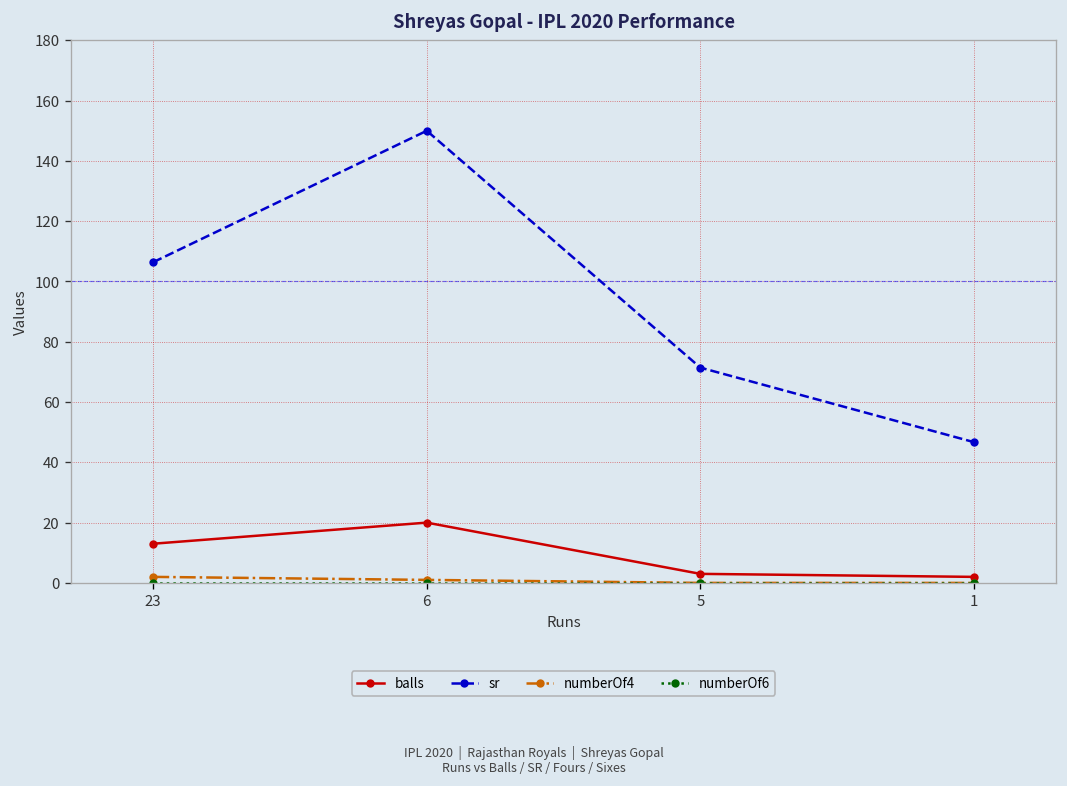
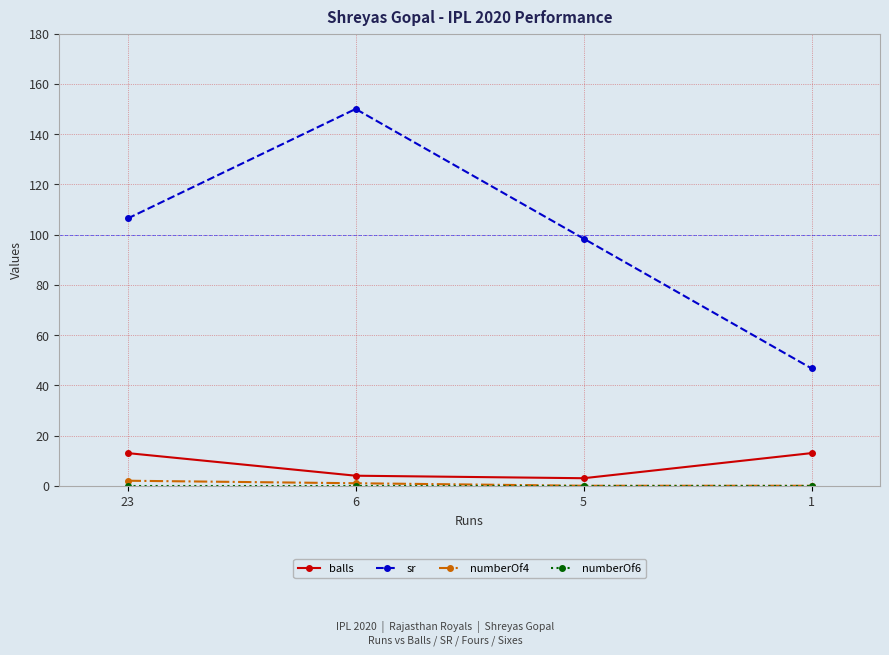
  {
    "balls": {
      "23": 13,
-     "6": 20,
+     "6": 4,
      "5": 3,
-     "1": 2
+     "1": 13
    },
    "sr": {
      "23": 106,
      "6": 150,
-     "5": 71,
+     "5": 98,
      "1": 47
    },
    "numberOf4": {
      "23": 2,
      "6": 1
    },
    "numberOf6": {
      "23": 0,
      "6": 0
    }
  }
